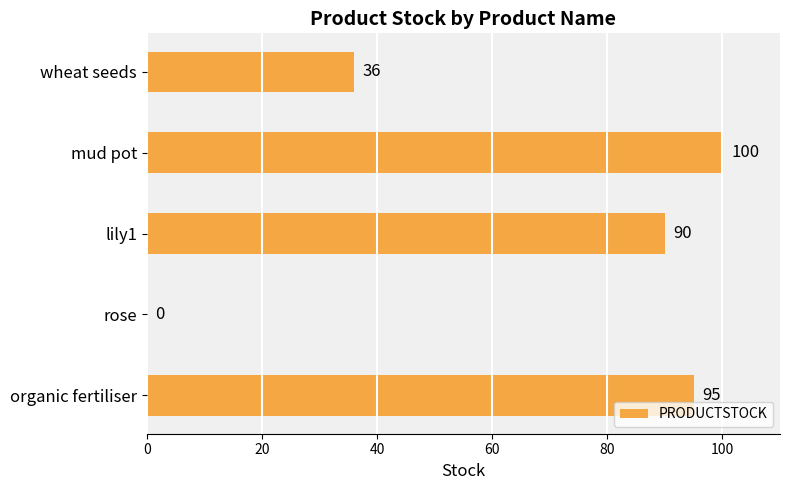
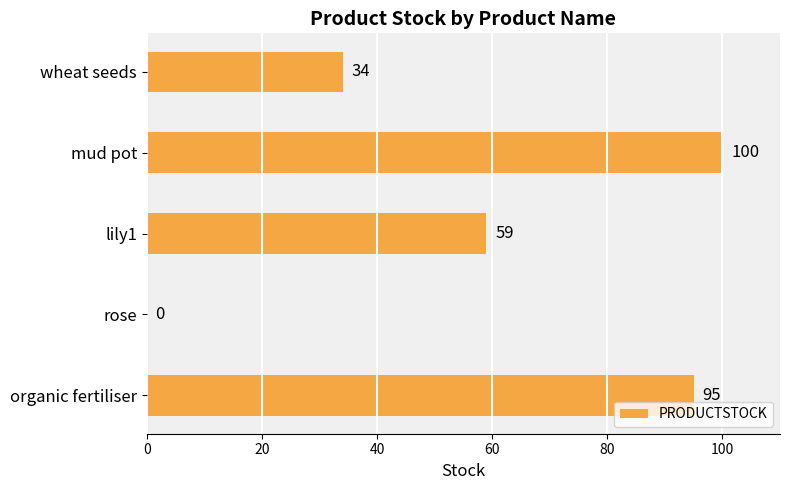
  {
-   "wheat seeds": 36,
+   "wheat seeds": 34,
    "mud pot": 100,
-   "lily1": 90,
+   "lily1": 59,
    "rose": 0
  }
